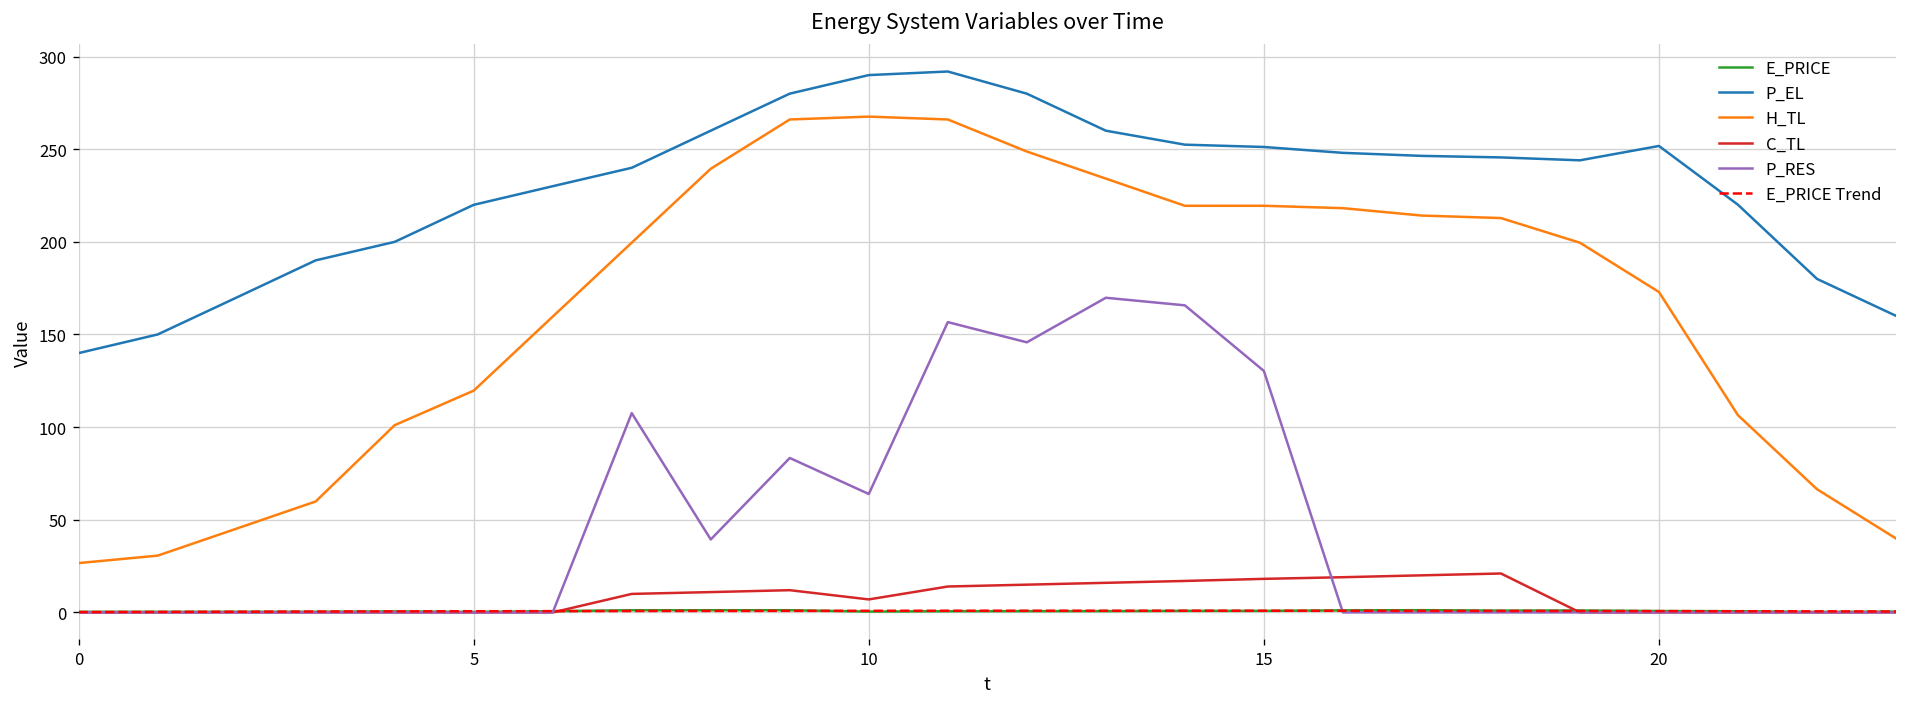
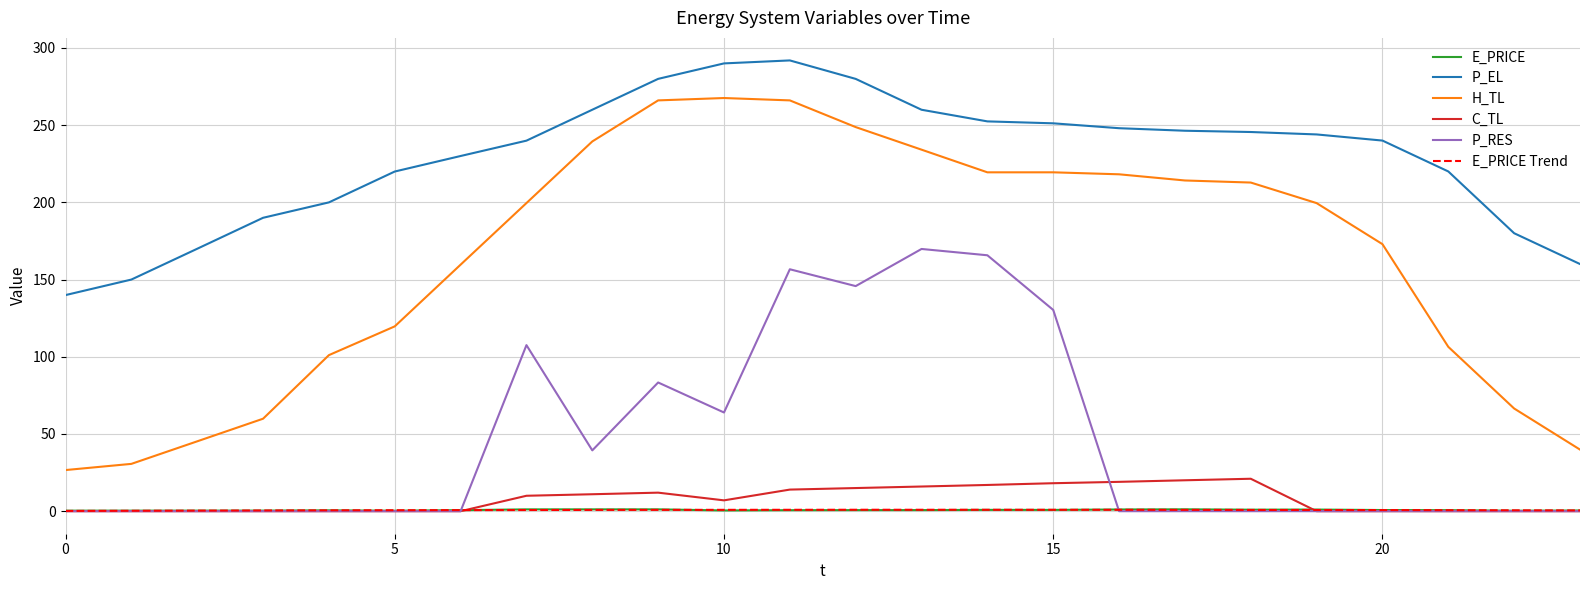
  {
    "E_PRICE": {
      "10": 0
    },
    "P_EL": {
      "0": 140,
      "5": 220,
      "10": 290,
      "15": 251,
-     "20": 252
+     "20": 240
    },
    "H_TL": {
      "0": 27,
      "5": 120,
      "10": 268,
      "15": 219,
      "20": 173
    },
    "C_TL": {
      "10": 7,
      "15": 18
    },
    "P_RES": {
      "10": 64,
      "15": 130
    }
  }
